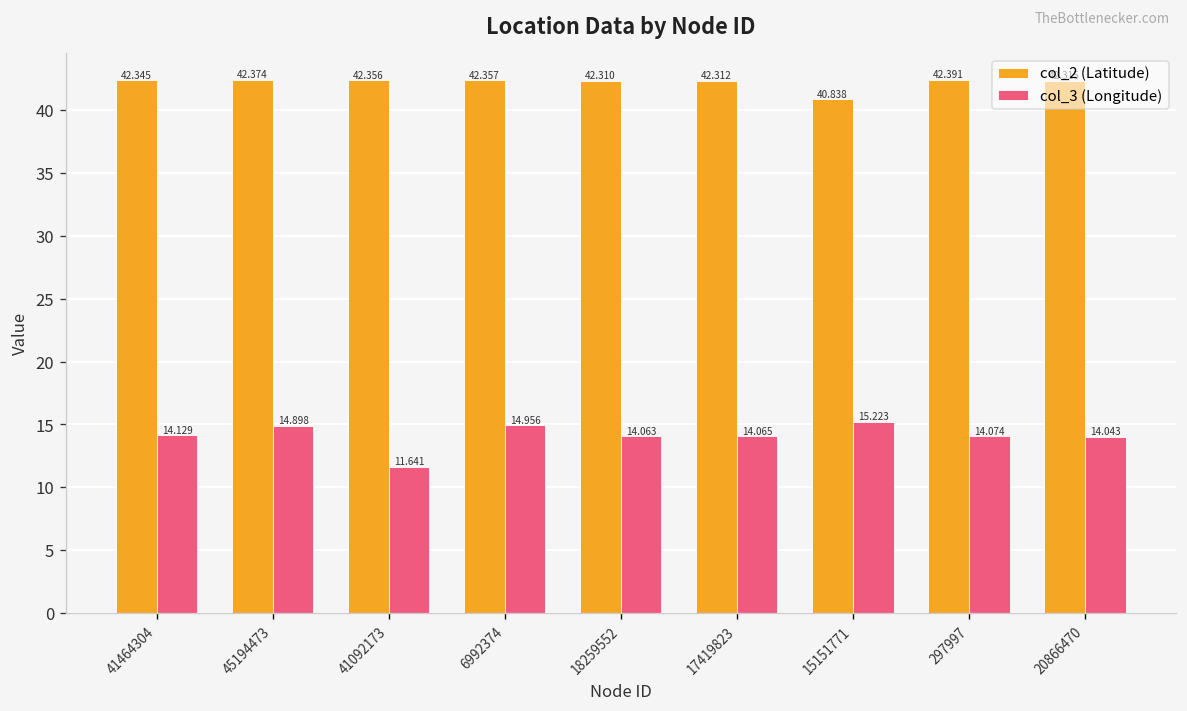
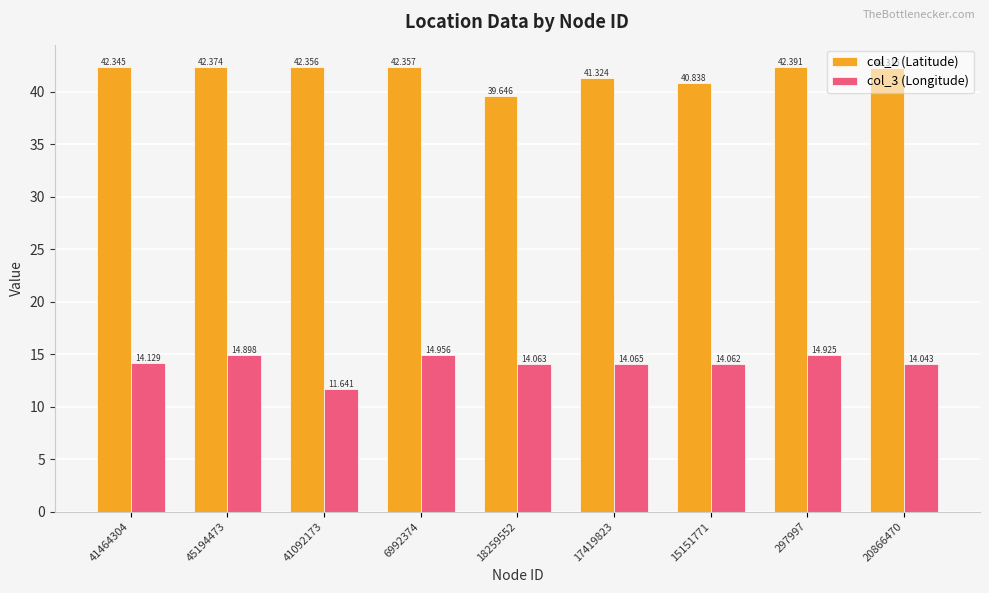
  {
    "col_2 (Latitude)": {
      "41464304": 42.345,
      "45194473": 42.374,
      "41092173": 42.356,
      "6992374": 42.357,
-     "18259552": 42.310,
-     "17419823": 42.312,
+     "18259552": 39.646,
+     "17419823": 41.324,
      "15151771": 40.838,
      "297997": 42.391
    },
    "col_3 (Longitude)": {
      "41464304": 14.129,
      "45194473": 14.898,
      "41092173": 11.641,
      "6992374": 14.956,
      "18259552": 14.063,
      "17419823": 14.065,
-     "15151771": 15.223,
-     "297997": 14.074,
+     "15151771": 14.062,
+     "297997": 14.925,
      "20866470": 14.043
    }
  }
